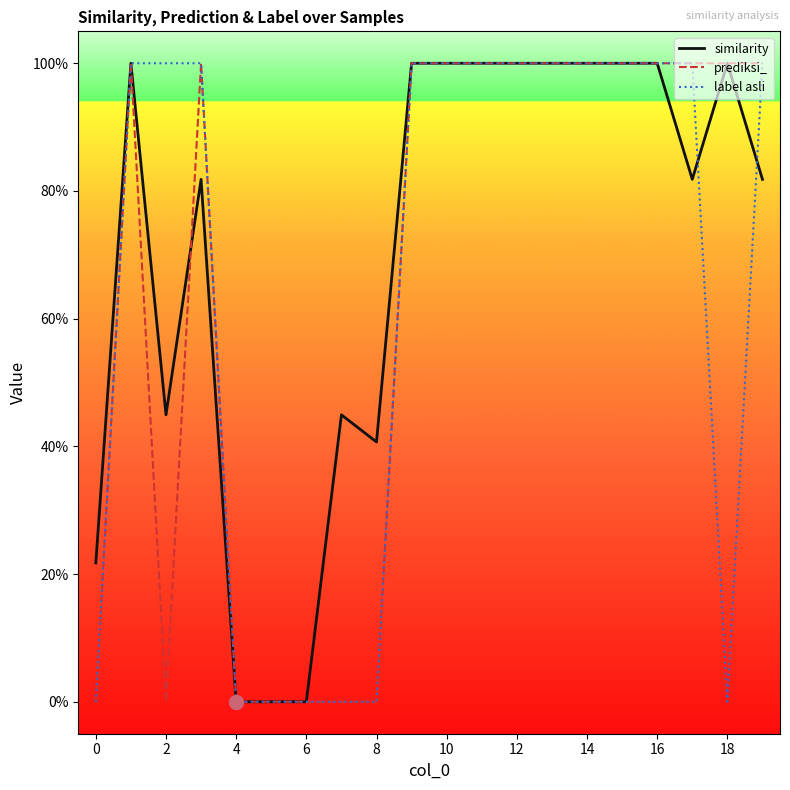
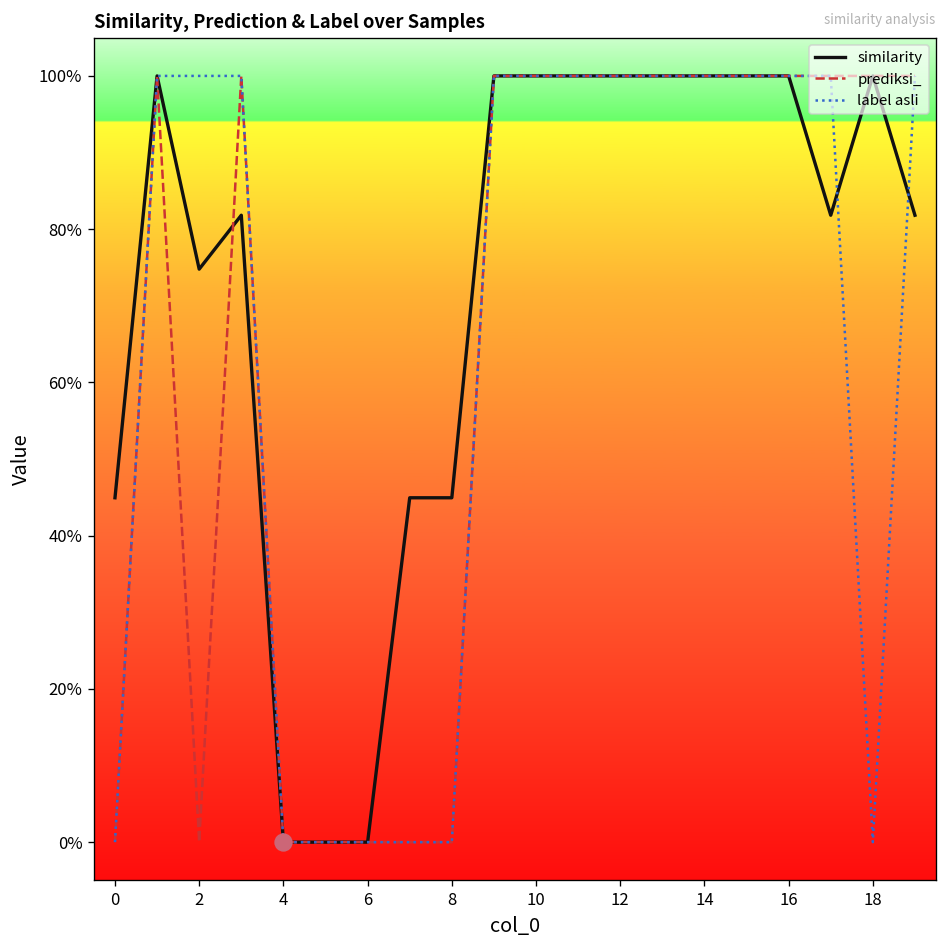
  {
    "similarity": {
-     "0": "22%",
-     "2": "45%",
-     "8": "41%"
+     "0": "45%",
+     "2": "75%",
+     "8": "45%"
    },
    "prediksi_": {
      "2": "0%"
    },
    "label asli": {
      "2": "100%",
      "18": "0%"
    }
  }
